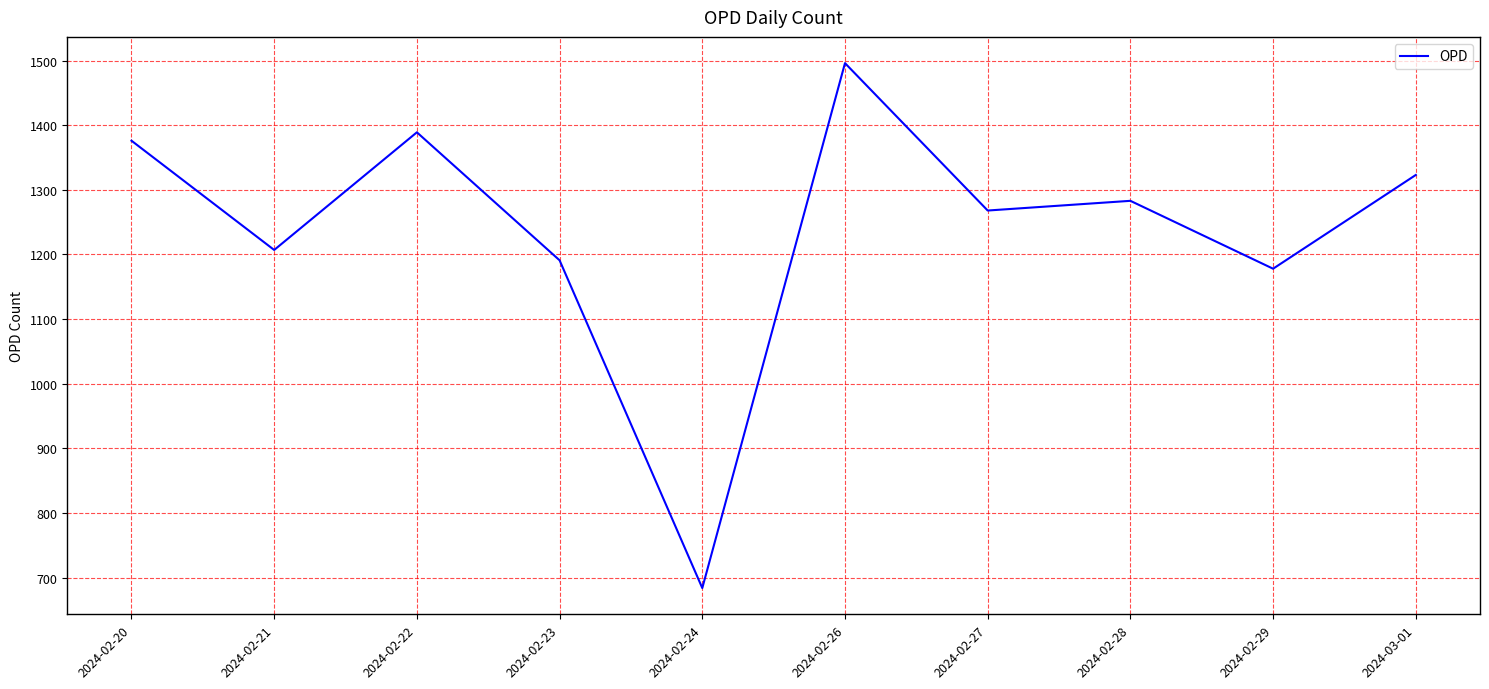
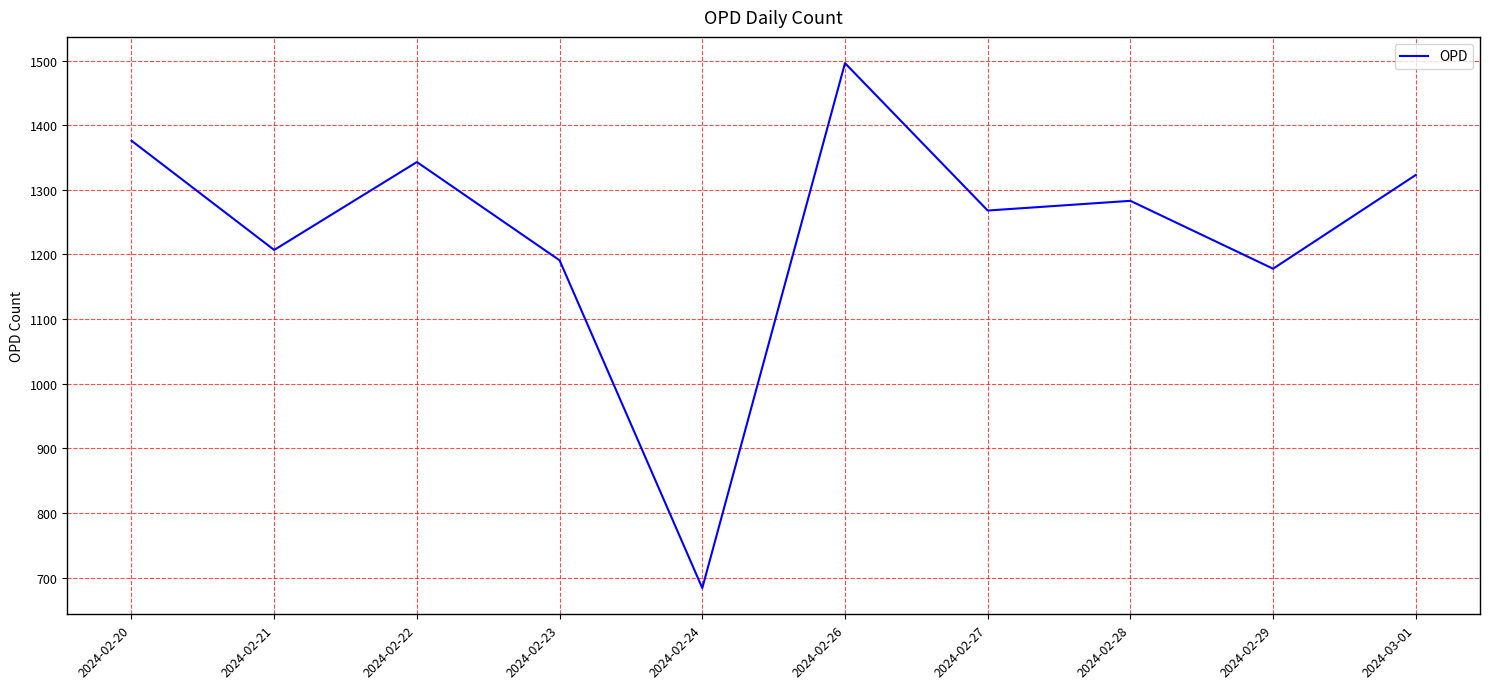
  {
    "2024-02-20": 1380,
    "2024-02-21": 1210,
-   "2024-02-22": 1390,
+   "2024-02-22": 1340,
    "2024-02-23": 1190,
    "2024-02-24": 680,
    "2024-02-26": 1500,
    "2024-02-27": 1270,
    "2024-02-28": 1280,
    "2024-02-29": 1180,
    "2024-03-01": 1320
  }
